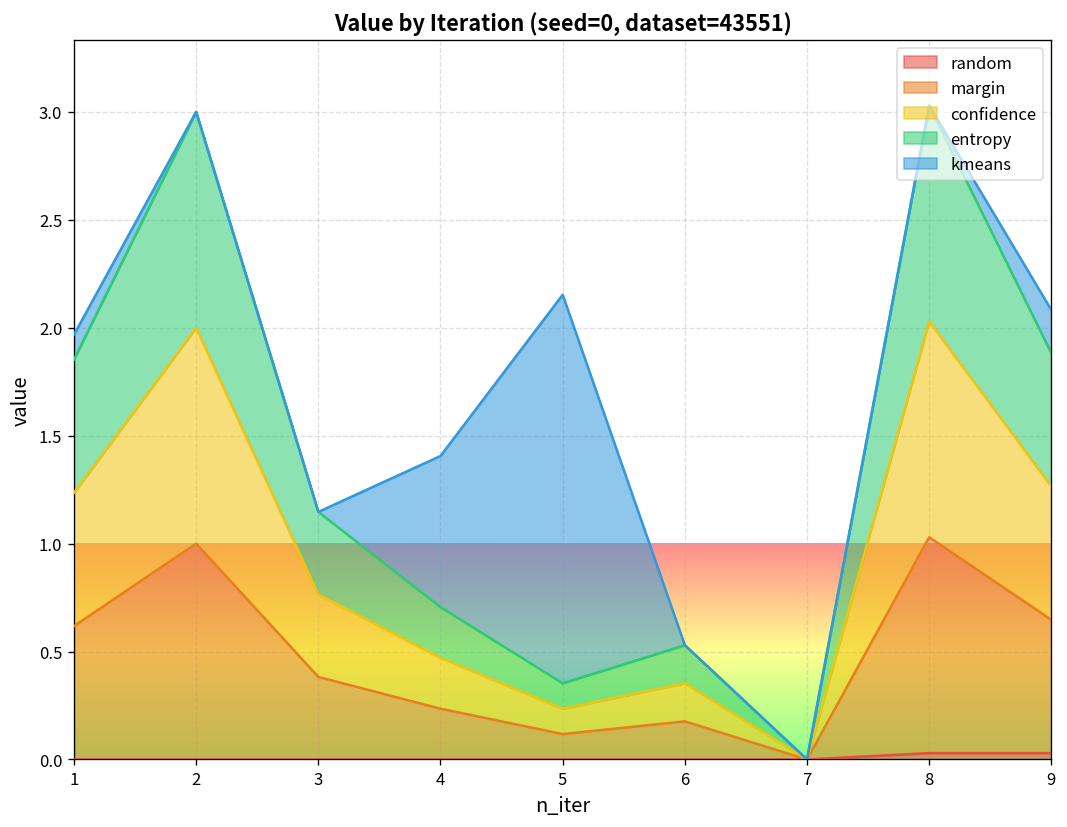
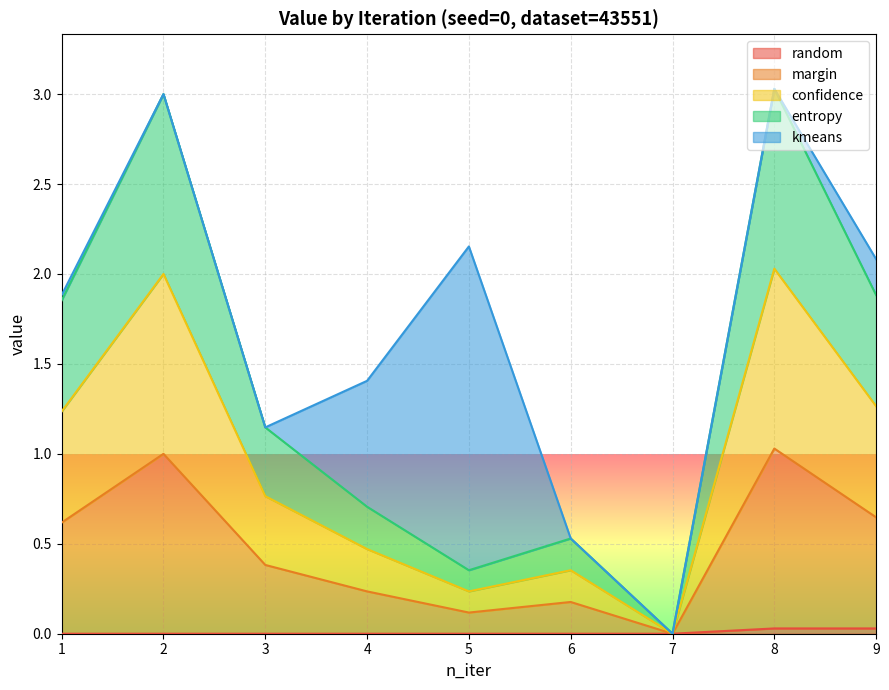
  {
    "confidence": {
      "1": 0.62,
      "2": 1.00,
      "3": 0.38,
      "4": 0.24,
      "5": 0.12,
      "6": 0.18,
      "8": 1.00,
      "9": 0.62
    },
    "entropy": {
      "1": 0.62,
      "4": 0.24,
      "5": 0.12,
      "9": 0.62
    },
    "kmeans": {
-     "1": 0.12,
+     "1": 0.03,
      "4": 0.70,
      "5": 1.80,
      "9": 0.20
    }
  }
